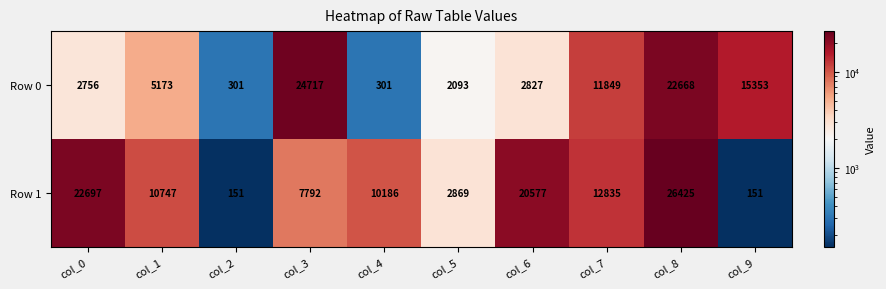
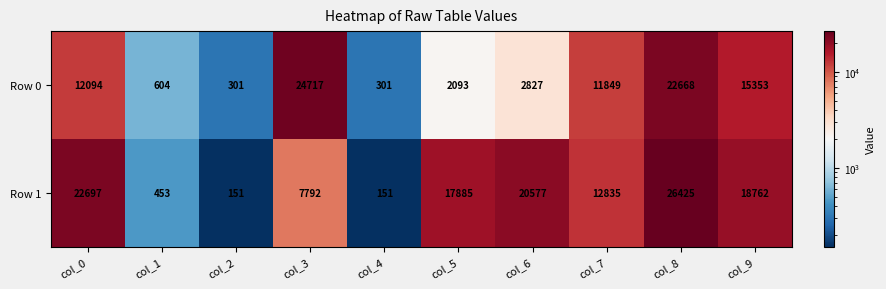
  {
    "Row 0": {
-     "col_0": 2756,
-     "col_1": 5173,
+     "col_0": 12094,
+     "col_1": 604,
      "col_2": 301,
      "col_3": 24717,
      "col_4": 301,
      "col_5": 2093,
      "col_6": 2827,
      "col_7": 11849,
      "col_8": 22668,
      "col_9": 15353
    },
    "Row 1": {
      "col_0": 22697,
-     "col_1": 10747,
+     "col_1": 453,
      "col_2": 151,
      "col_3": 7792,
-     "col_4": 10186,
-     "col_5": 2869,
+     "col_4": 151,
+     "col_5": 17885,
      "col_6": 20577,
      "col_7": 12835,
      "col_8": 26425,
-     "col_9": 151
+     "col_9": 18762
    }
  }
